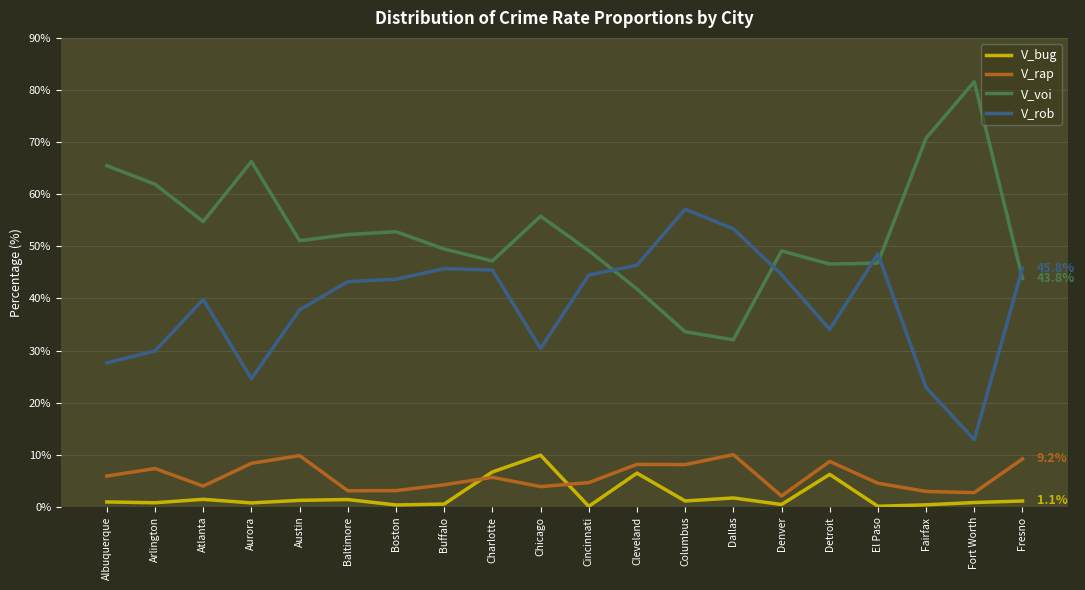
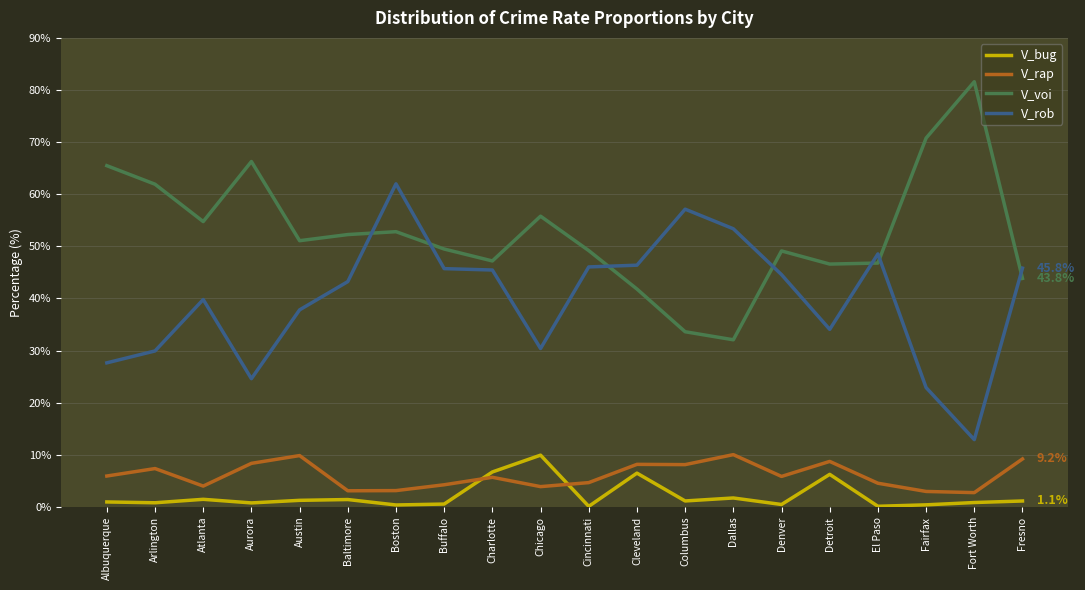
  {
    "V_bug": {
      "Fresno": "1.1%"
    },
    "V_rap": {
      "Albuquerque": "6%",
      "Arlington": "7%",
      "Atlanta": "4%",
      "Aurora": "8%",
      "Austin": "10%",
      "Baltimore": "3%",
      "Boston": "3%",
      "Buffalo": "4%",
      "Charlotte": "6%",
      "Chicago": "4%",
      "Cincinnati": "5%",
      "Cleveland": "8%",
      "Columbus": "8%",
      "Dallas": "10%",
-     "Denver": "2%",
+     "Denver": "6%",
      "Detroit": "9%",
      "El Paso": "5%",
      "Fairfax": "3%",
      "Fort Worth": "3%"
    },
    "V_voi": {
      "Albuquerque": "65%",
      "Arlington": "62%",
      "Atlanta": "55%",
      "Aurora": "66%",
      "Austin": "51%",
      "Baltimore": "52%",
      "Boston": "53%",
      "Buffalo": "49%",
      "Charlotte": "47%",
      "Chicago": "56%",
      "Cincinnati": "49%",
      "Cleveland": "42%",
      "Columbus": "34%",
      "Dallas": "32%",
      "Denver": "49%",
      "Detroit": "47%",
      "El Paso": "47%",
      "Fairfax": "71%",
      "Fort Worth": "82%"
    },
    "V_rob": {
      "Albuquerque": "28%",
      "Arlington": "30%",
      "Atlanta": "40%",
      "Aurora": "25%",
      "Austin": "38%",
      "Baltimore": "43%",
-     "Boston": "44%",
+     "Boston": "62%",
      "Buffalo": "46%",
      "Charlotte": "45%",
      "Chicago": "30%",
-     "Cincinnati": "44%",
+     "Cincinnati": "46%",
      "Cleveland": "46%",
      "Columbus": "57%",
      "Dallas": "53%",
      "Denver": "45%",
      "Detroit": "34%",
      "El Paso": "49%",
      "Fairfax": "23%",
      "Fort Worth": "13%"
    }
  }
